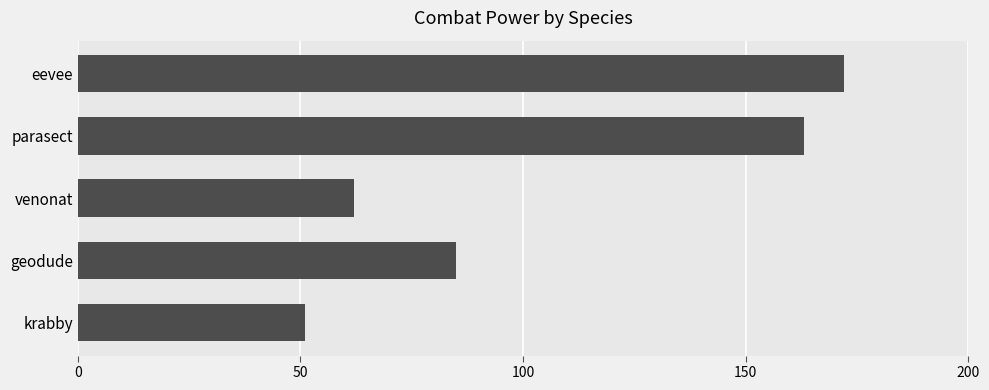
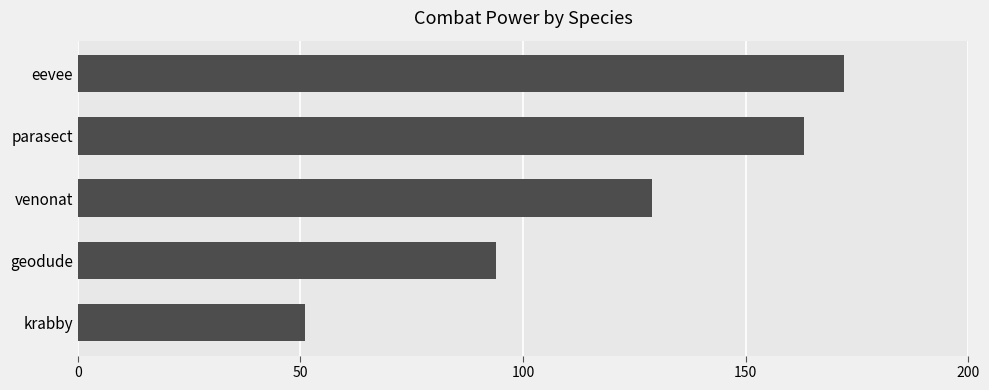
  {
    "eevee": 172,
    "parasect": 163,
-   "venonat": 62,
-   "geodude": 85,
+   "venonat": 129,
+   "geodude": 94,
    "krabby": 51
  }
